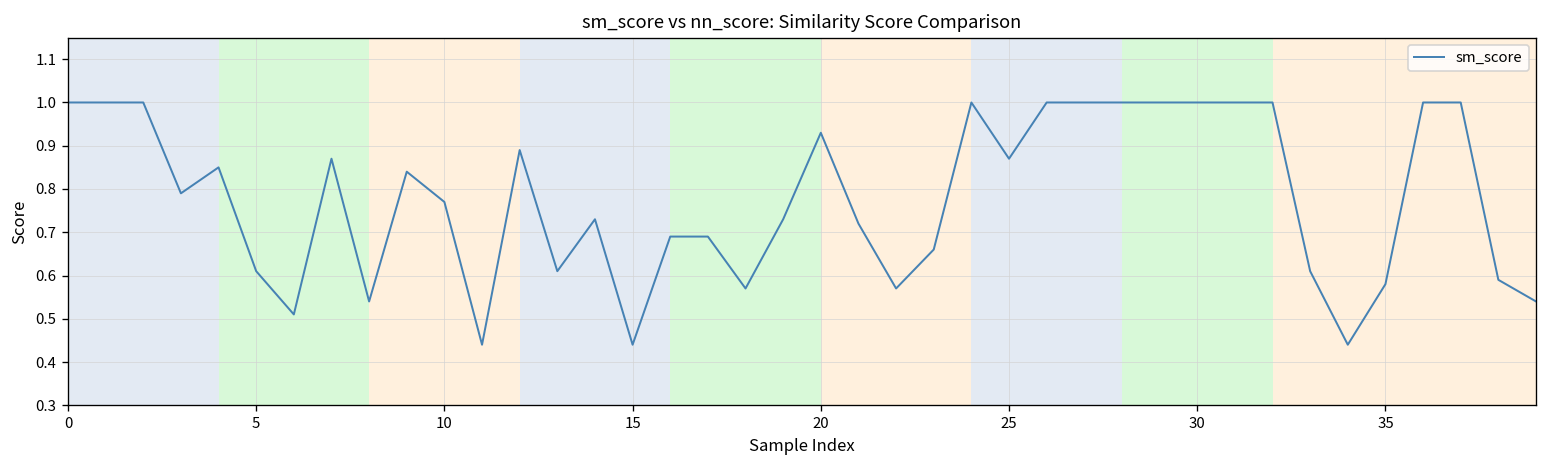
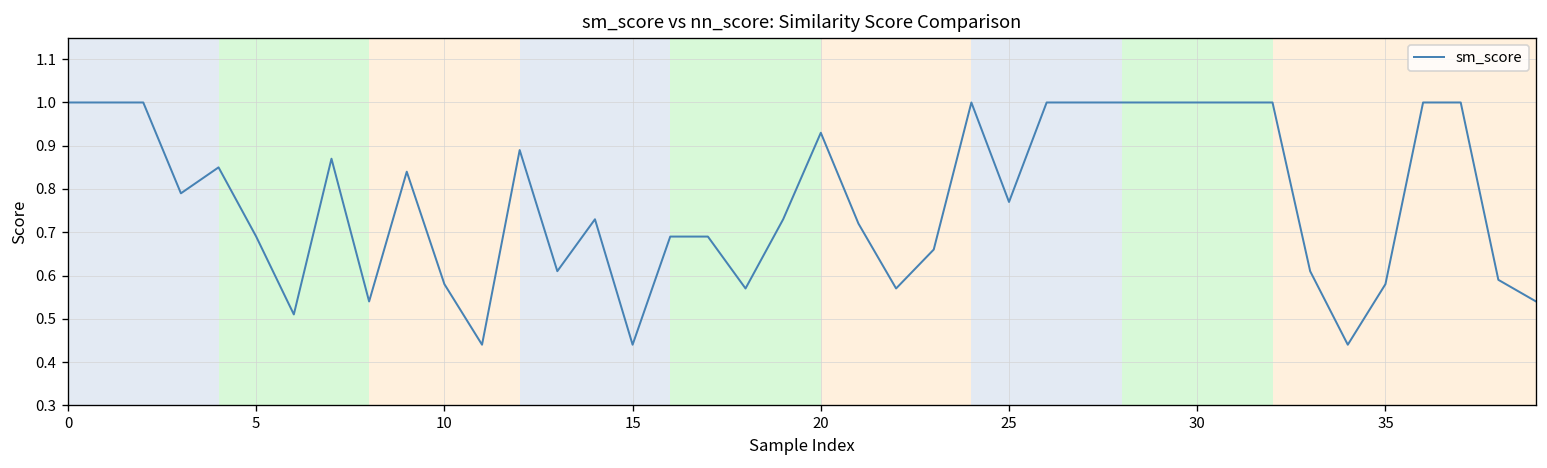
  {
    "0": 1.00,
-   "5": 0.61,
-   "10": 0.77,
+   "5": 0.69,
+   "10": 0.58,
    "15": 0.44,
    "20": 0.93,
-   "25": 0.87,
+   "25": 0.77,
    "30": 1.00,
    "35": 0.58
  }
